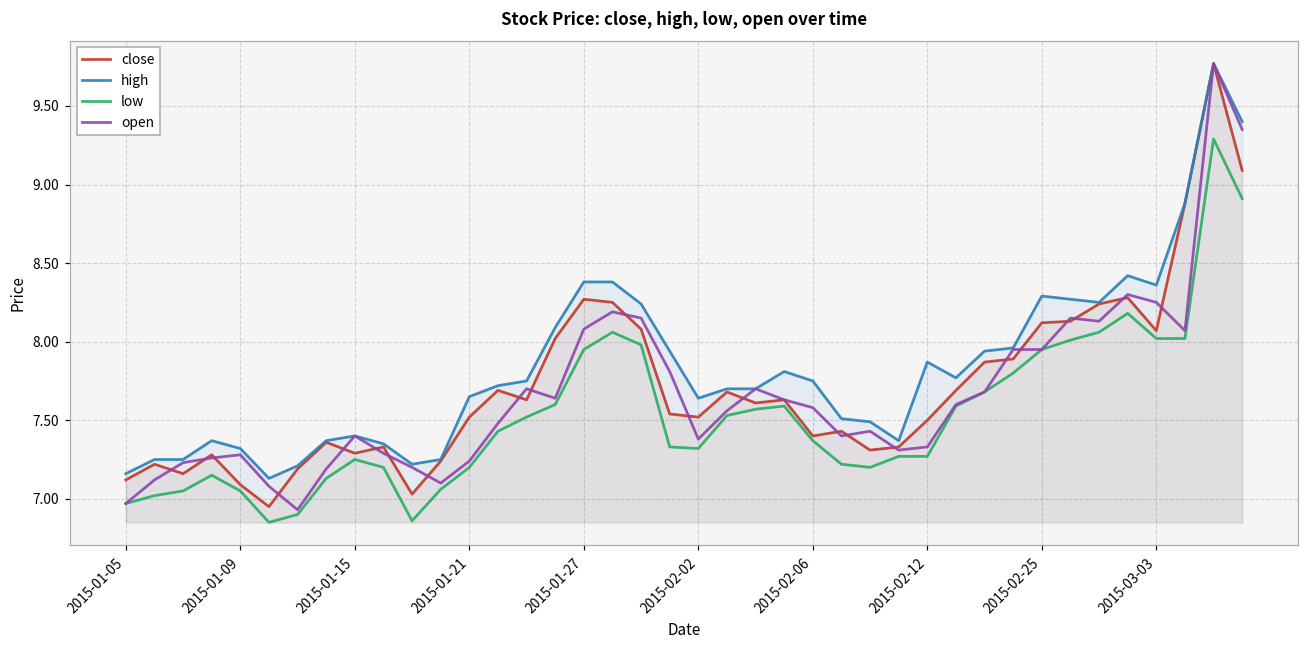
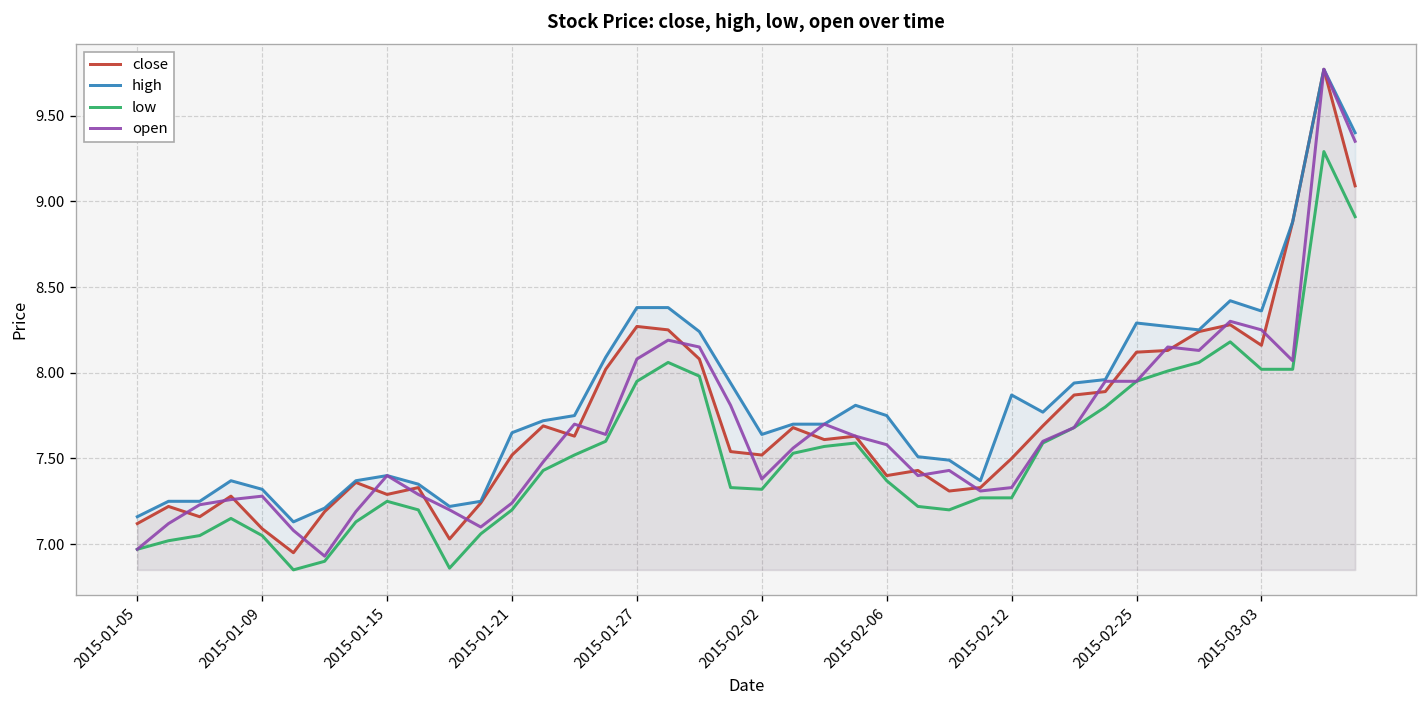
  {
    "close": {
      "2015-01-05": 7.12,
      "2015-01-09": 7.09,
      "2015-01-15": 7.29,
      "2015-01-21": 7.52,
      "2015-01-27": 8.27,
      "2015-02-02": 7.52,
      "2015-02-06": 7.40,
      "2015-02-12": 7.50,
      "2015-02-25": 8.12,
-     "2015-03-03": 8.07
+     "2015-03-03": 8.16
    },
    "high": {
      "2015-01-05": 7.16,
      "2015-01-09": 7.32,
      "2015-01-21": 7.65,
      "2015-01-27": 8.38,
      "2015-02-02": 7.64,
      "2015-02-06": 7.75,
      "2015-02-12": 7.87,
      "2015-02-25": 8.29,
      "2015-03-03": 8.36
    },
    "low": {
      "2015-01-09": 7.05,
      "2015-01-15": 7.25,
      "2015-01-21": 7.20,
      "2015-01-27": 7.95,
      "2015-02-02": 7.32,
      "2015-02-06": 7.37,
      "2015-02-12": 7.27,
      "2015-03-03": 8.02
    },
    "open": {
      "2015-01-09": 7.28,
      "2015-01-21": 7.24,
      "2015-01-27": 8.08,
      "2015-02-02": 7.38,
      "2015-02-06": 7.58,
      "2015-02-12": 7.33,
      "2015-03-03": 8.25
    }
  }
